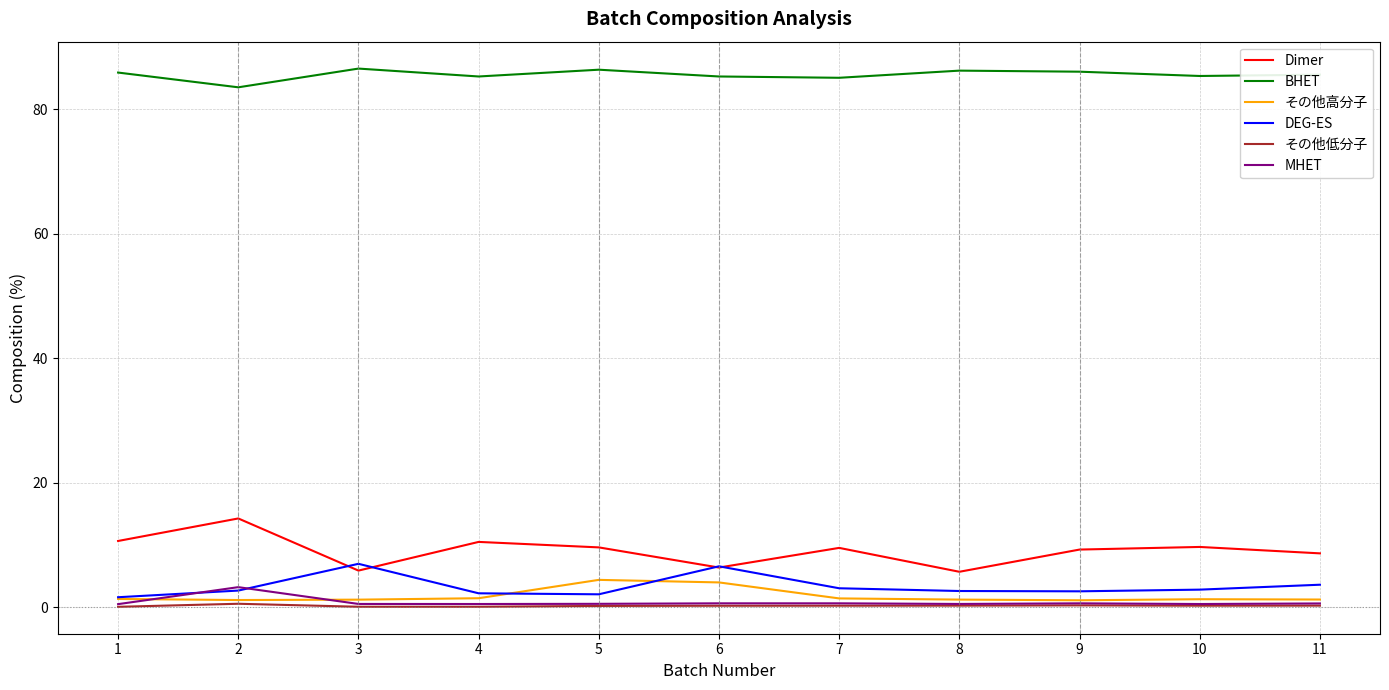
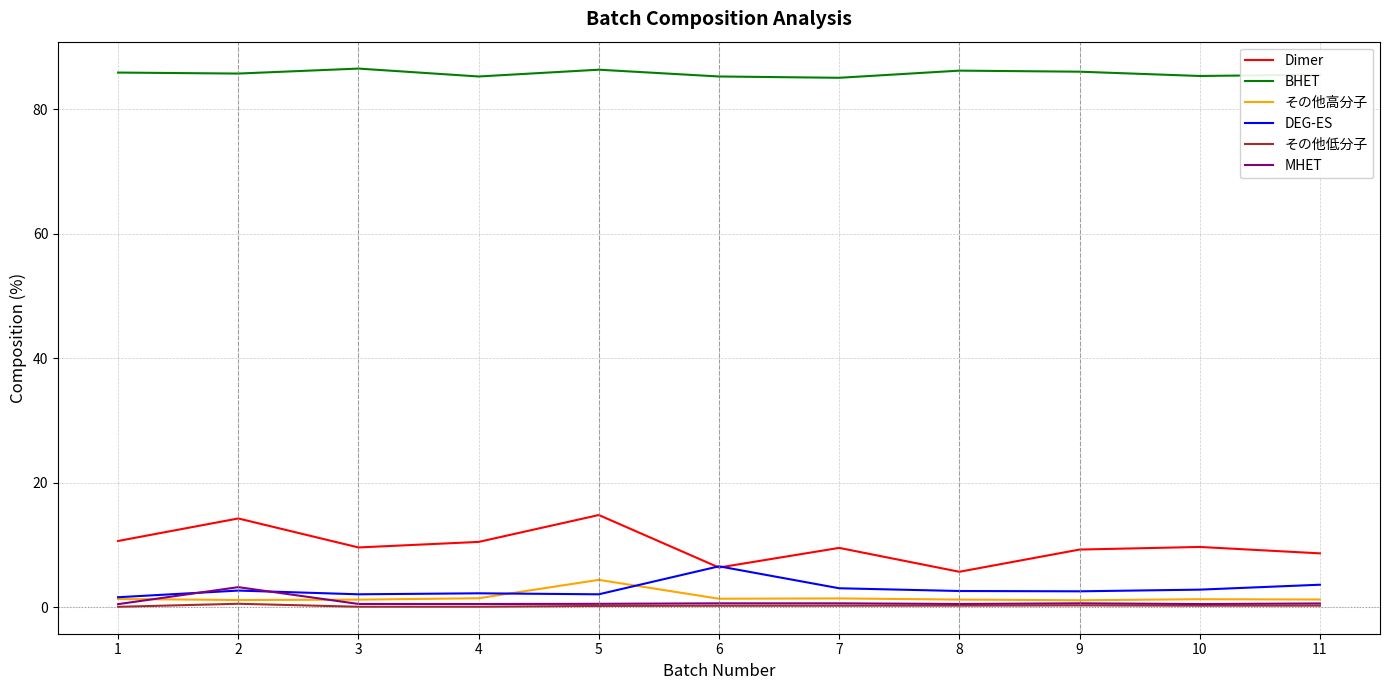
  {
    "Dimer": {
      "1": 11,
      "2": 14,
-     "3": 6,
+     "3": 10,
      "4": 10,
-     "5": 10,
+     "5": 15,
      "7": 10,
      "8": 6,
      "9": 9,
      "10": 10,
      "11": 9
    },
    "BHET": {
      "1": 86,
-     "2": 84,
+     "2": 86,
      "3": 87,
      "4": 85,
      "5": 86,
      "6": 85,
      "7": 85,
      "8": 86,
      "9": 86,
      "10": 85
    },
    "その他高分子": {
      "2": 1,
      "3": 1,
      "4": 1,
      "5": 4,
-     "6": 4,
+     "6": 1,
      "7": 1,
      "8": 1,
      "9": 1,
      "10": 1,
      "11": 1
    },
    "DEG-ES": {
      "2": 3,
-     "3": 7,
+     "3": 2,
      "4": 2,
      "5": 2,
      "7": 3,
      "8": 3,
      "9": 3,
      "10": 3,
      "11": 4
    },
    "その他低分子": {
      "1": 0,
      "2": 1,
      "3": 0,
      "4": 0
    },
    "MHET": {
      "1": 0,
      "2": 3,
      "3": 1,
      "4": 1
    }
  }
